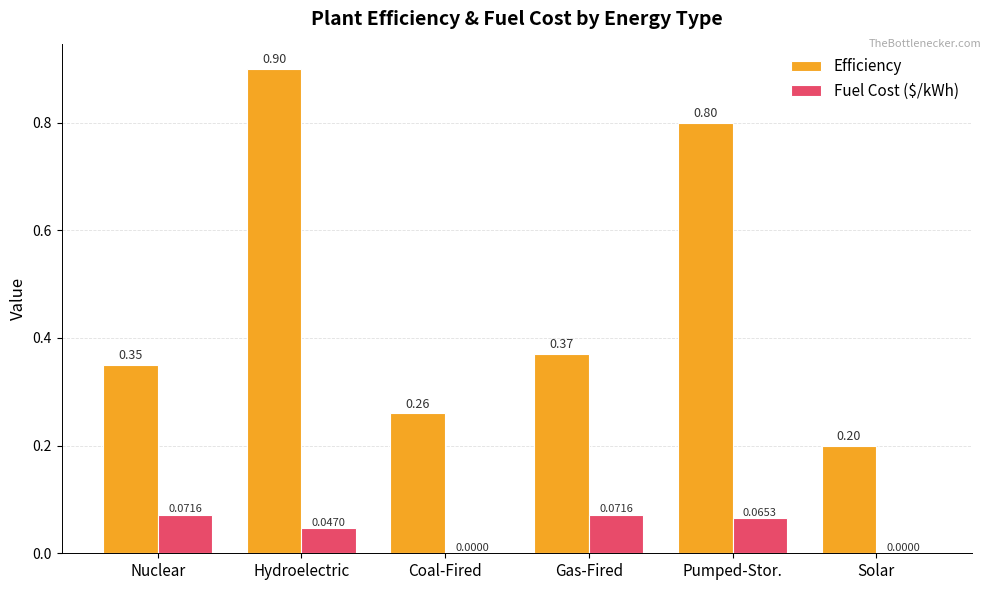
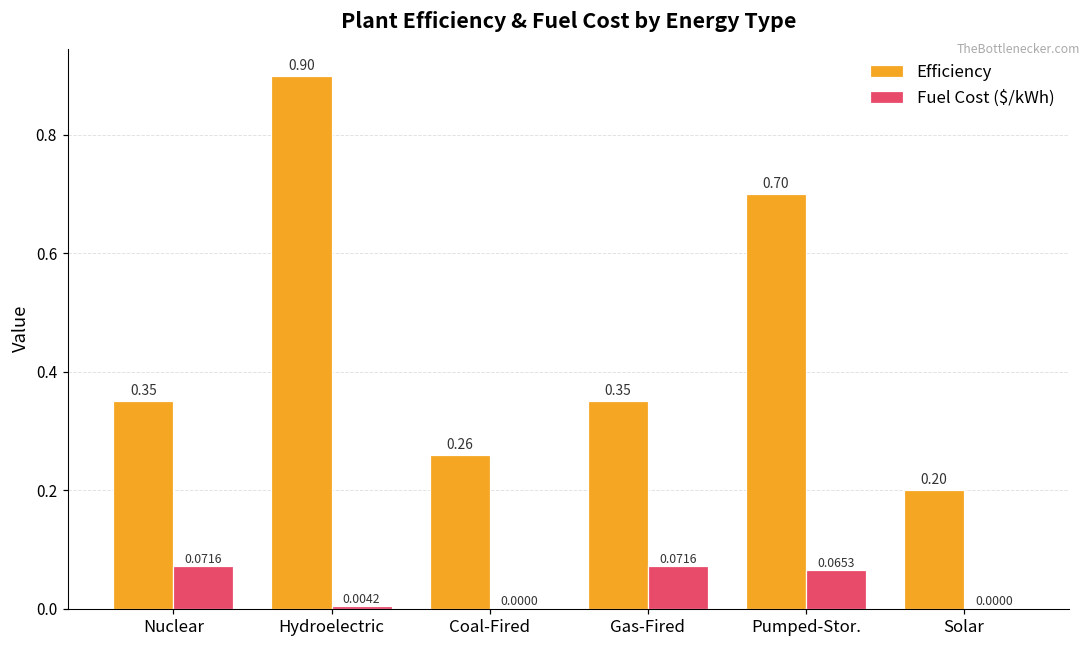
  {
    "Efficiency": {
      "Nuclear": 0.35,
      "Hydroelectric": 0.90,
      "Coal-Fired": 0.26,
-     "Gas-Fired": 0.37,
-     "Pumped-Stor.": 0.80,
+     "Gas-Fired": 0.35,
+     "Pumped-Stor.": 0.70,
      "Solar": 0.20
    },
    "Fuel Cost ($/kWh)": {
      "Nuclear": 0.0716,
-     "Hydroelectric": 0.0470,
+     "Hydroelectric": 0.0042,
      "Coal-Fired": 0.0000,
      "Gas-Fired": 0.0716,
      "Pumped-Stor.": 0.0653,
      "Solar": 0.0000
    }
  }
